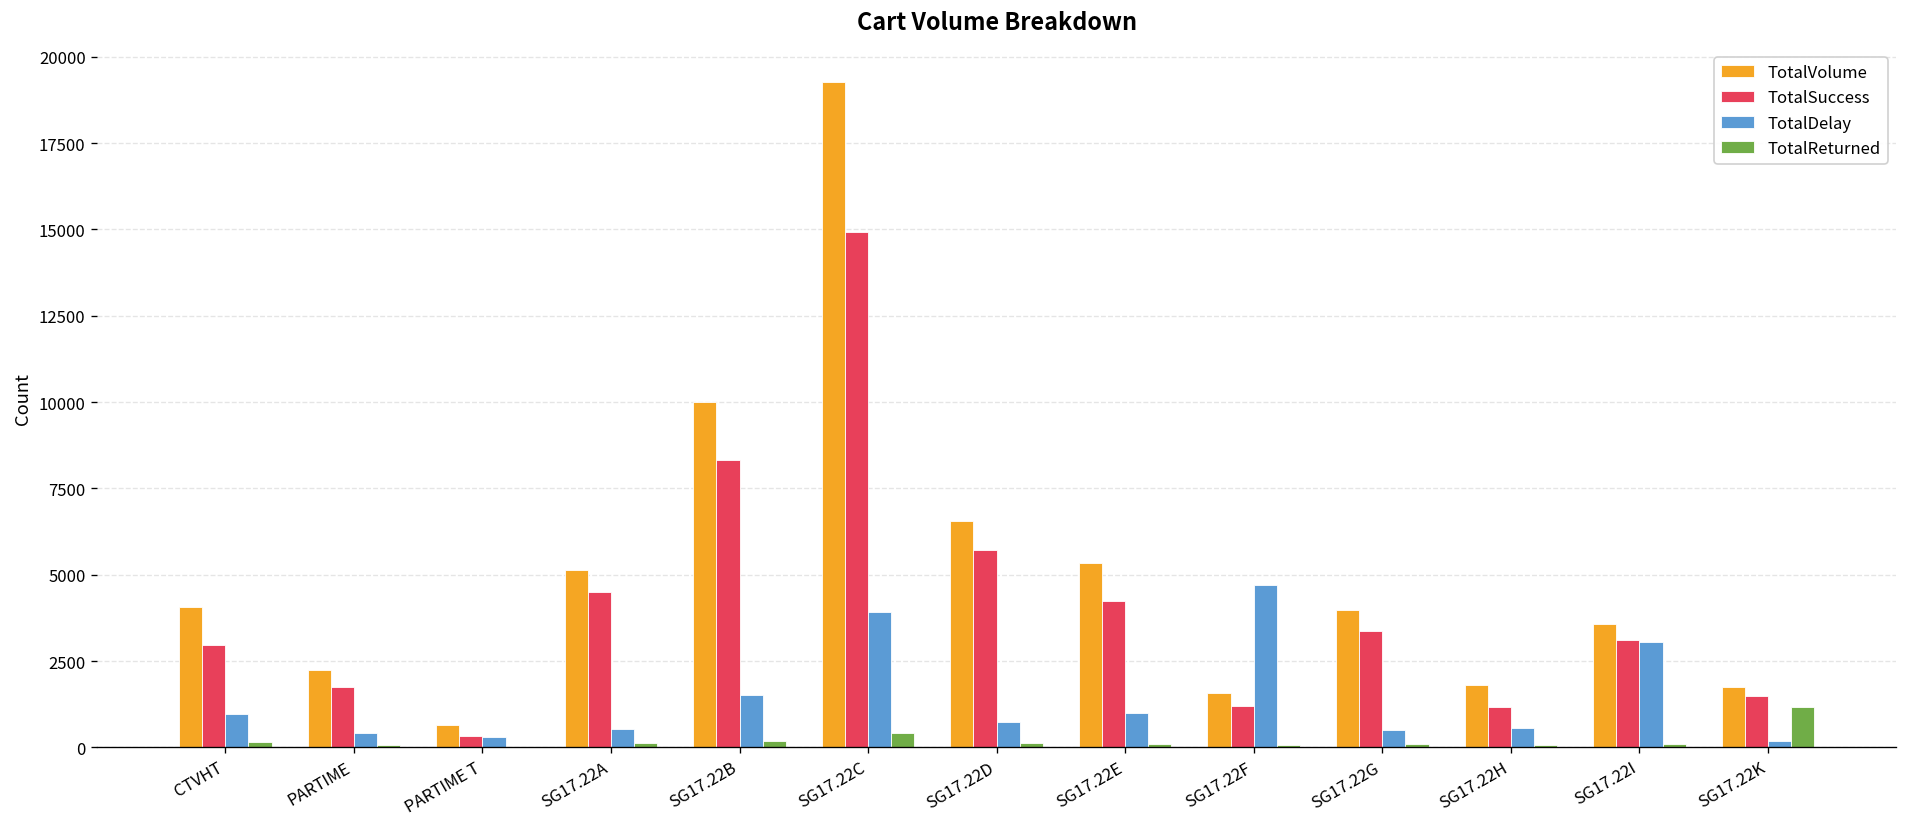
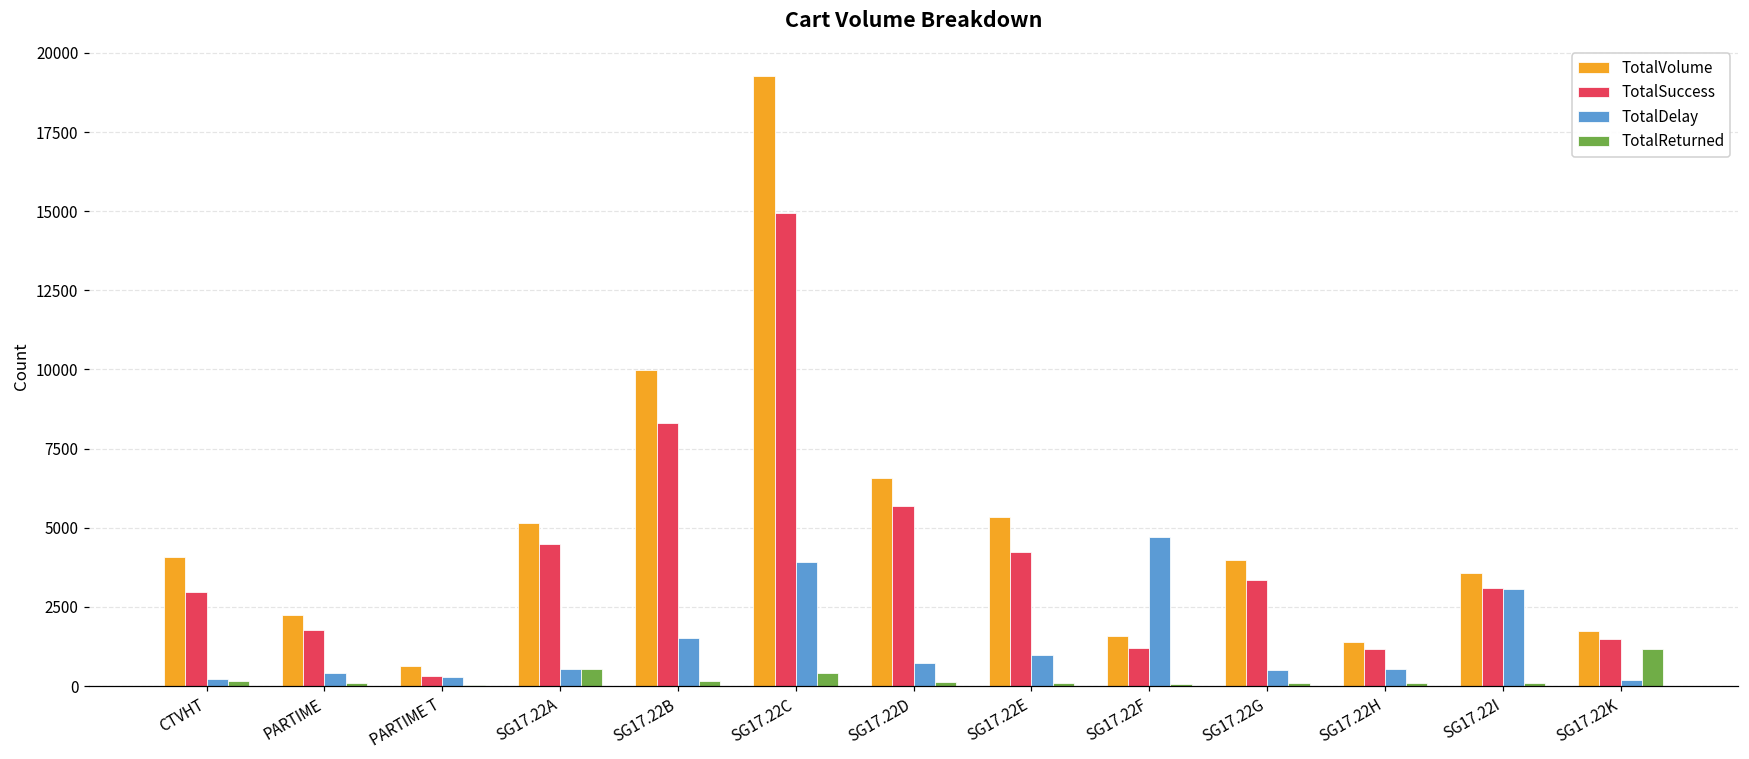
  {
    "TotalVolume": {
      "CTVHT": 4100,
      "PARTIME": 2200,
      "PARTIME T": 600,
      "SG17.22A": 5100,
      "SG17.22B": 10000,
      "SG17.22C": 19300,
      "SG17.22D": 6600,
      "SG17.22E": 5300,
      "SG17.22F": 1600,
      "SG17.22G": 4000,
-     "SG17.22H": 1800,
+     "SG17.22H": 1400,
      "SG17.22I": 3600,
      "SG17.22K": 1800
    },
    "TotalSuccess": {
      "CTVHT": 3000,
      "PARTIME": 1800,
      "PARTIME T": 300,
      "SG17.22A": 4500,
      "SG17.22B": 8300,
      "SG17.22C": 14900,
      "SG17.22D": 5700,
      "SG17.22E": 4200,
      "SG17.22F": 1200,
      "SG17.22G": 3400,
      "SG17.22H": 1200,
      "SG17.22I": 3100,
      "SG17.22K": 1500
    },
    "TotalDelay": {
-     "CTVHT": 1000,
+     "CTVHT": 200,
      "PARTIME": 400,
      "PARTIME T": 300,
      "SG17.22A": 500,
      "SG17.22B": 1500,
      "SG17.22C": 3900,
      "SG17.22D": 700,
      "SG17.22E": 1000,
      "SG17.22F": 4700,
      "SG17.22G": 500,
      "SG17.22H": 500,
      "SG17.22I": 3000,
      "SG17.22K": 200
    },
    "TotalReturned": {
      "CTVHT": 200,
-     "SG17.22A": 100,
+     "SG17.22A": 500,
      "SG17.22B": 200,
      "SG17.22C": 400,
      "SG17.22D": 100,
      "SG17.22E": 100,
      "SG17.22G": 100,
      "SG17.22I": 100,
      "SG17.22K": 1200
    }
  }
